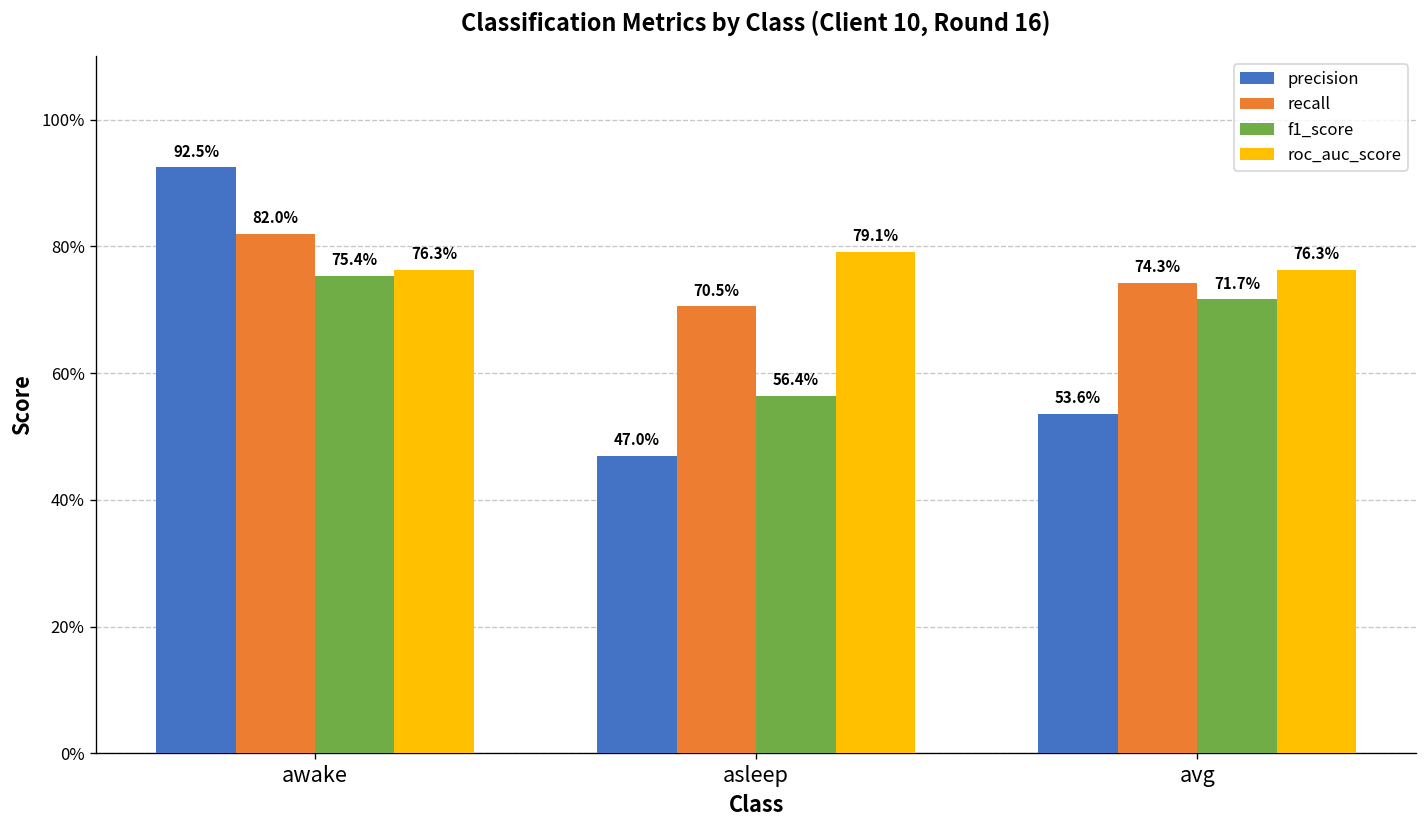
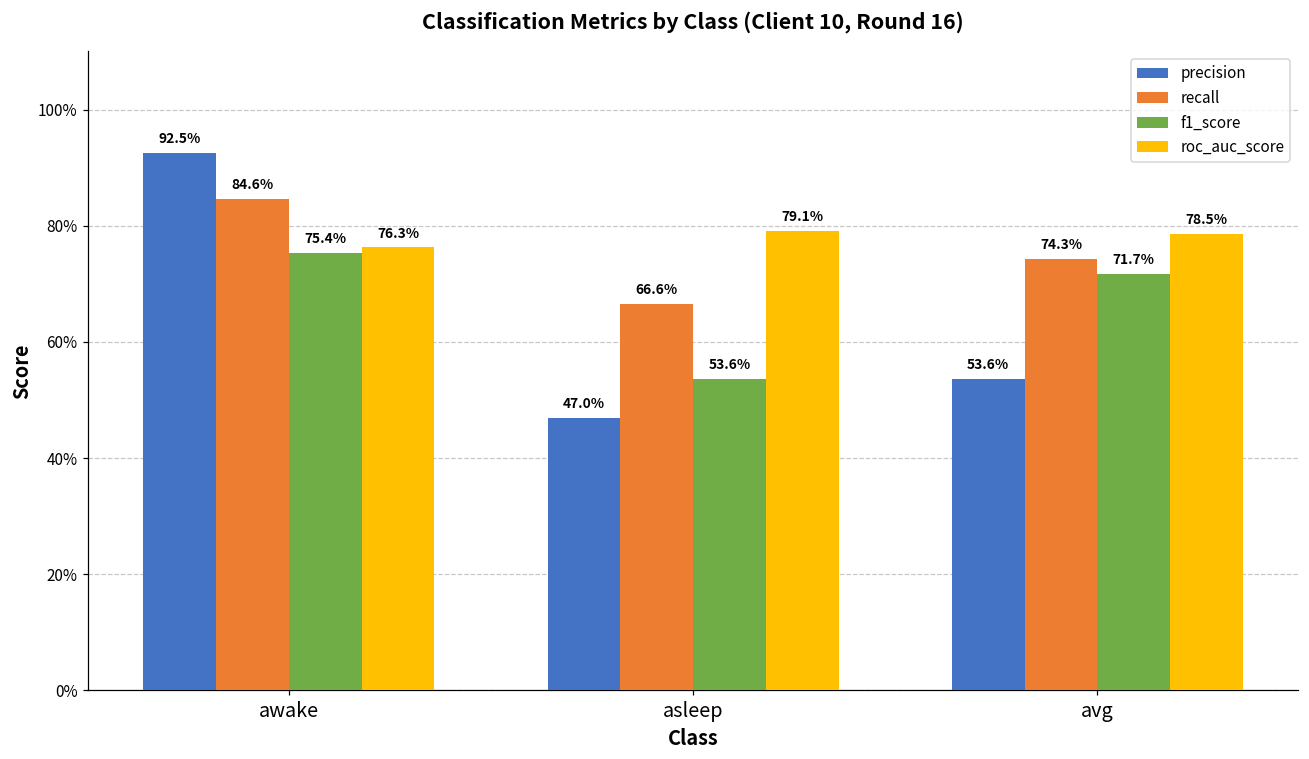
  {
    "precision": {
      "awake": "92.5%",
      "asleep": "47.0%",
      "avg": "53.6%"
    },
    "recall": {
-     "awake": "82.0%",
-     "asleep": "70.5%",
+     "awake": "84.6%",
+     "asleep": "66.6%",
      "avg": "74.3%"
    },
    "f1_score": {
      "awake": "75.4%",
-     "asleep": "56.4%",
+     "asleep": "53.6%",
      "avg": "71.7%"
    },
    "roc_auc_score": {
      "awake": "76.3%",
      "asleep": "79.1%",
-     "avg": "76.3%"
+     "avg": "78.5%"
    }
  }
